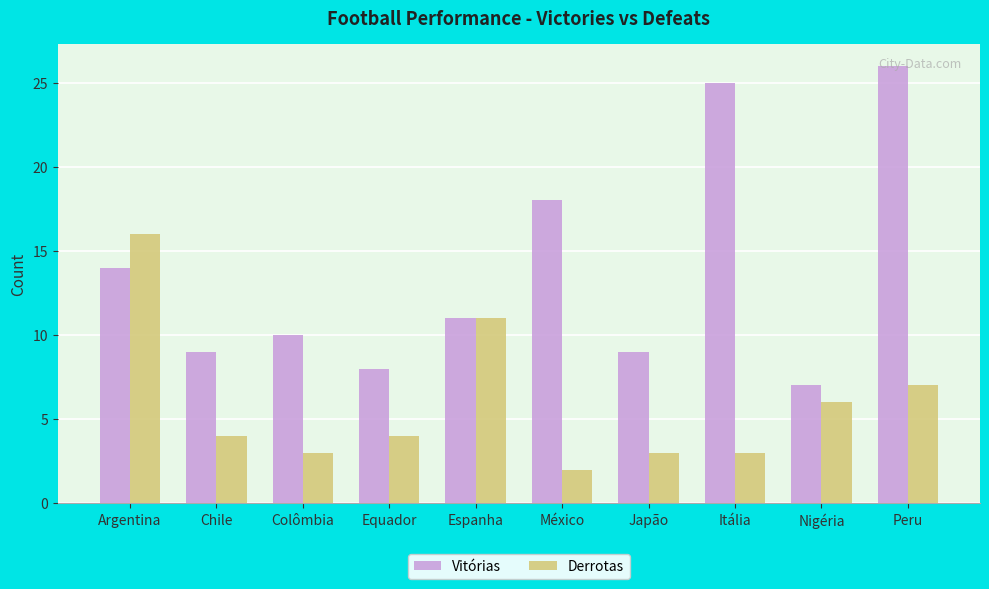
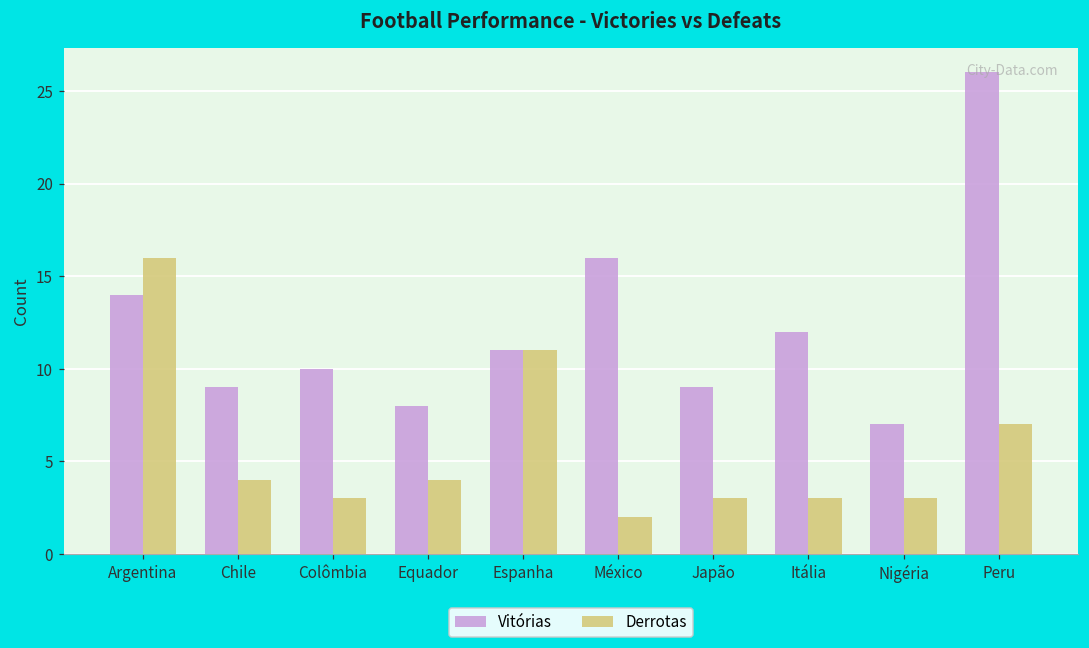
  {
    "Vitórias": {
      "Argentina": 14,
      "Chile": 9,
      "Colômbia": 10,
      "Equador": 8,
      "Espanha": 11,
-     "México": 18,
+     "México": 16,
      "Japão": 9,
-     "Itália": 25,
+     "Itália": 12,
      "Nigéria": 7,
      "Peru": 26
    },
    "Derrotas": {
      "Argentina": 16,
      "Chile": 4,
      "Colômbia": 3,
      "Equador": 4,
      "Espanha": 11,
      "México": 2,
      "Japão": 3,
      "Itália": 3,
-     "Nigéria": 6,
+     "Nigéria": 3,
      "Peru": 7
    }
  }
